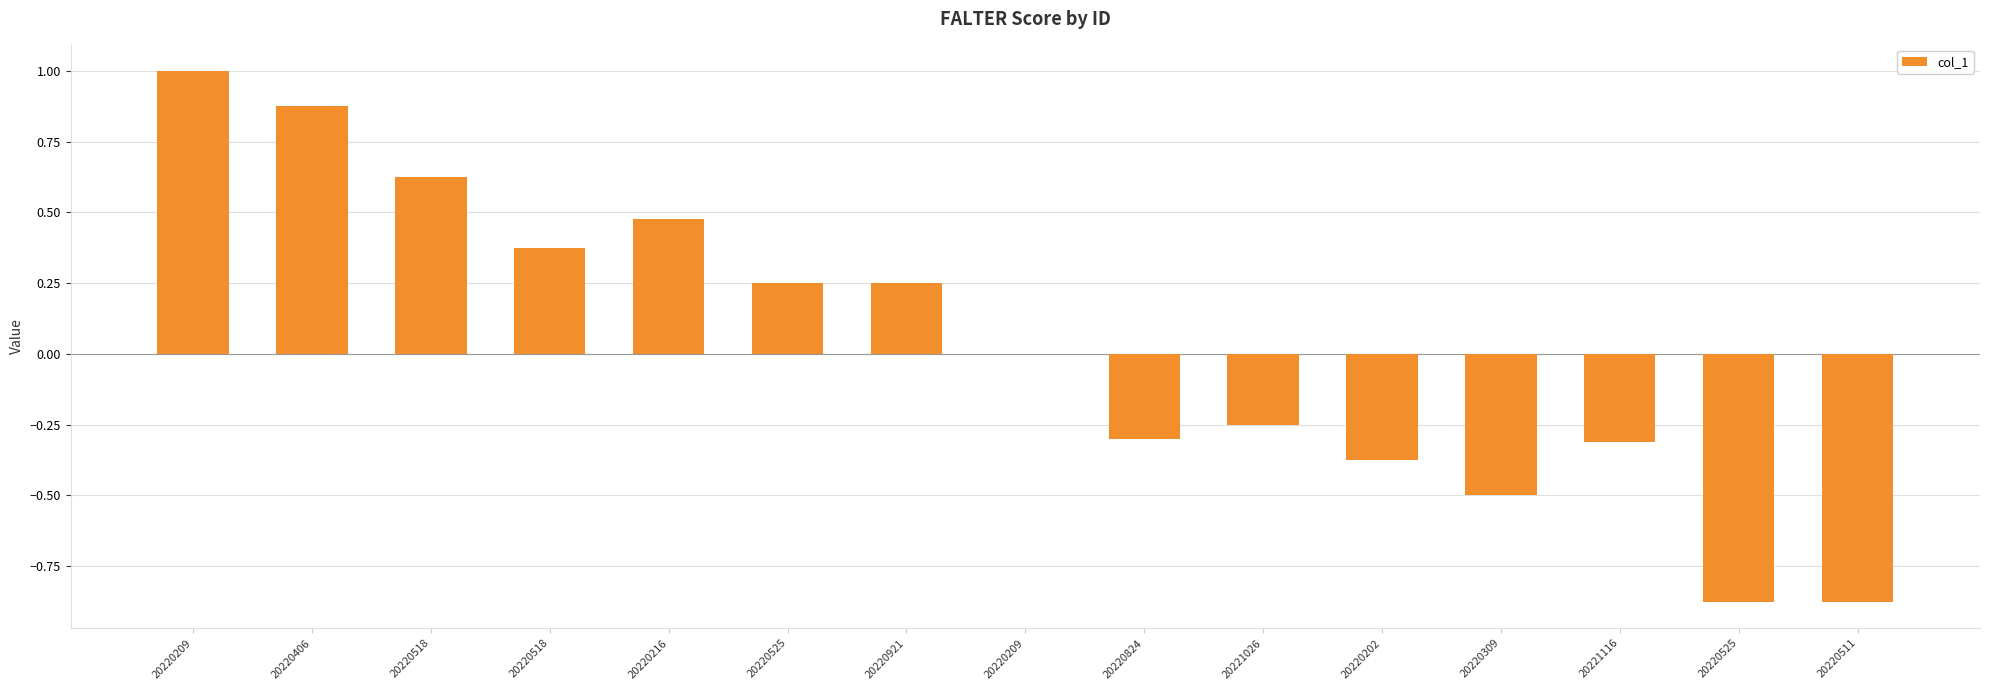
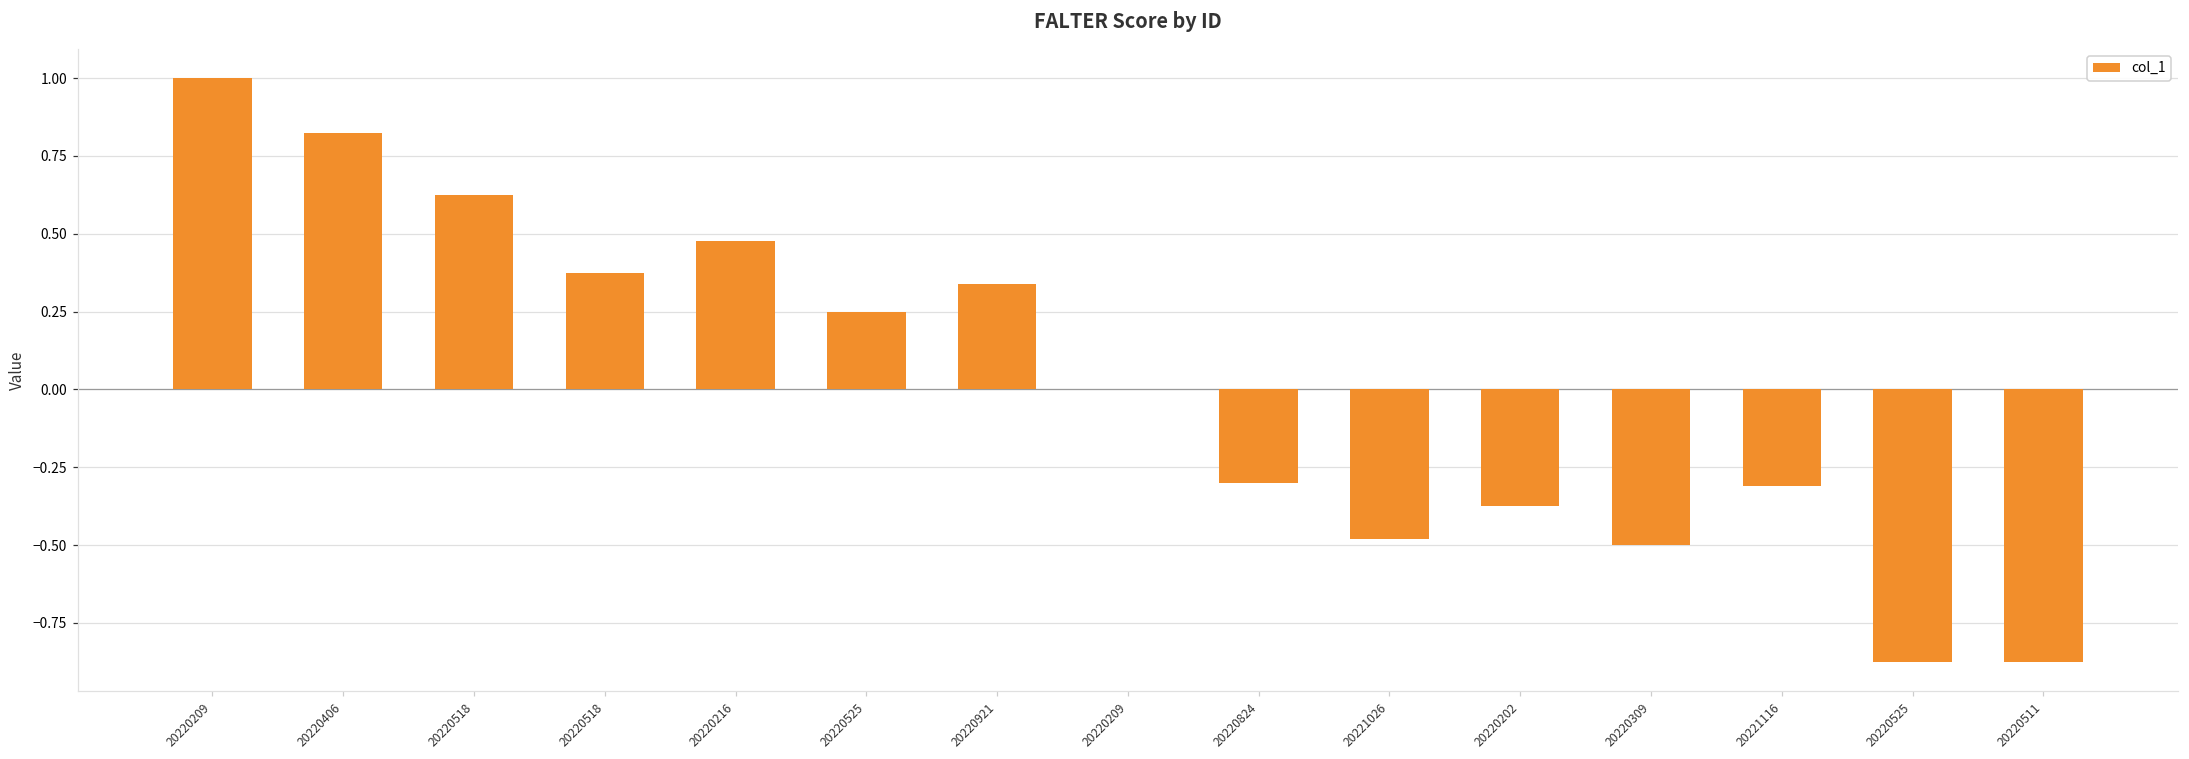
  {
-   "20220406": 0.88,
+   "20220406": 0.82,
    "20220216": 0.48,
-   "20220921": 0.25,
+   "20220921": 0.34,
    "20220824": -0.30,
-   "20221026": -0.25,
+   "20221026": -0.48,
    "20220202": -0.38,
    "20220309": -0.50,
    "20221116": -0.31,
    "20220511": -0.88
  }
